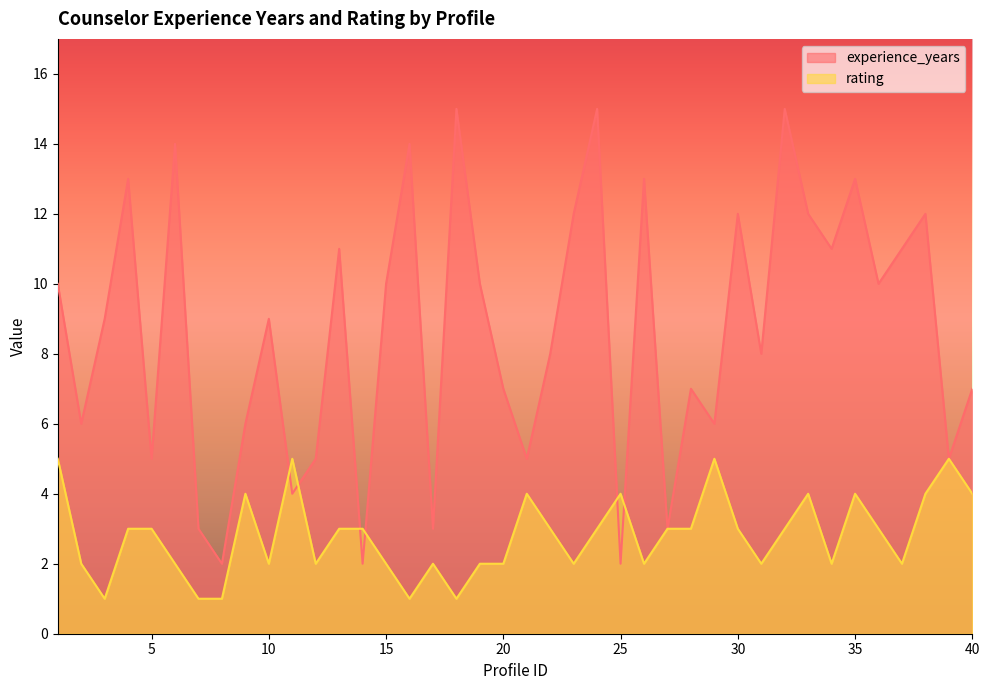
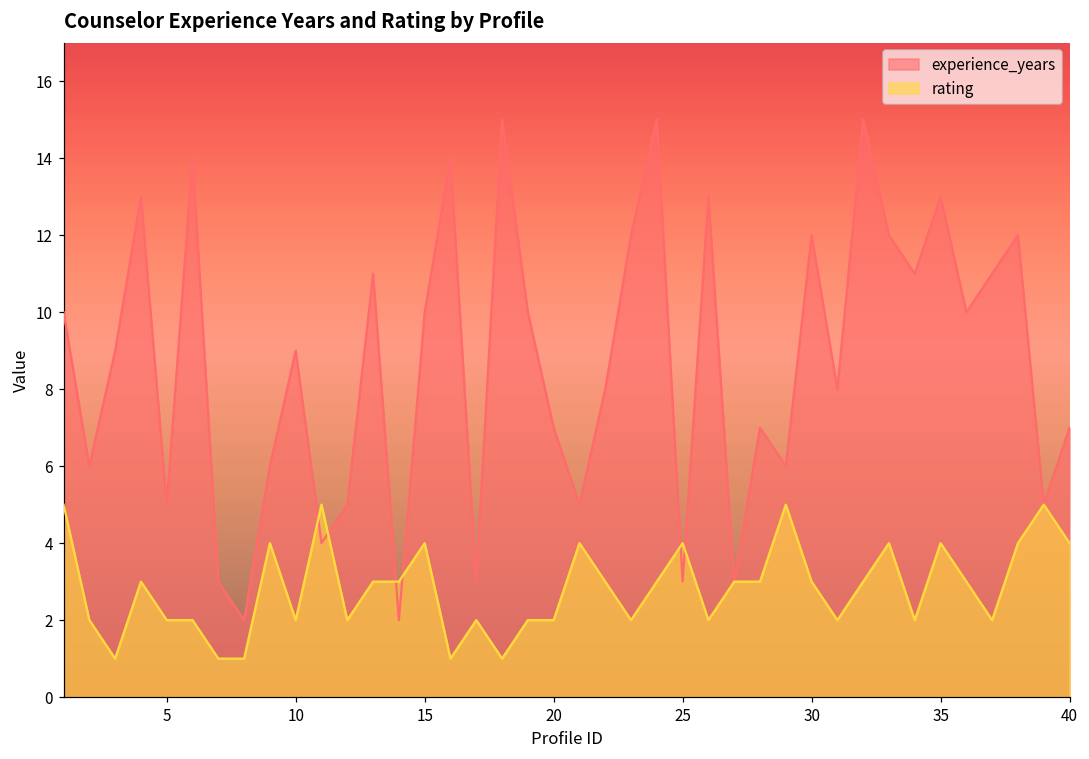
  {
    "experience_years": {
      "5": 5,
      "10": 9,
      "15": 10,
      "20": 7,
-     "25": 2,
+     "25": 3,
      "30": 12,
      "35": 13,
      "40": 7
    },
    "rating": {
-     "5": 3,
+     "5": 2,
      "10": 2,
-     "15": 2,
+     "15": 4,
      "20": 2,
      "25": 4,
      "30": 3,
      "35": 4,
      "40": 4
    }
  }
